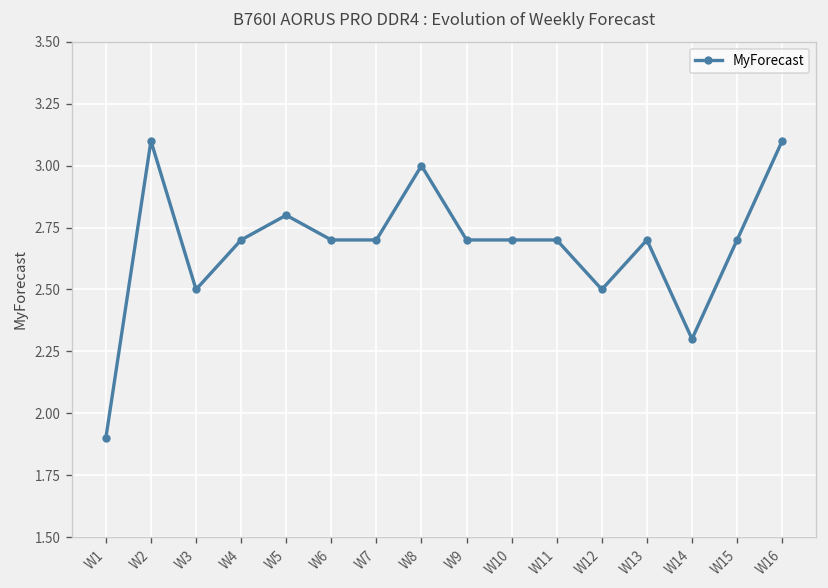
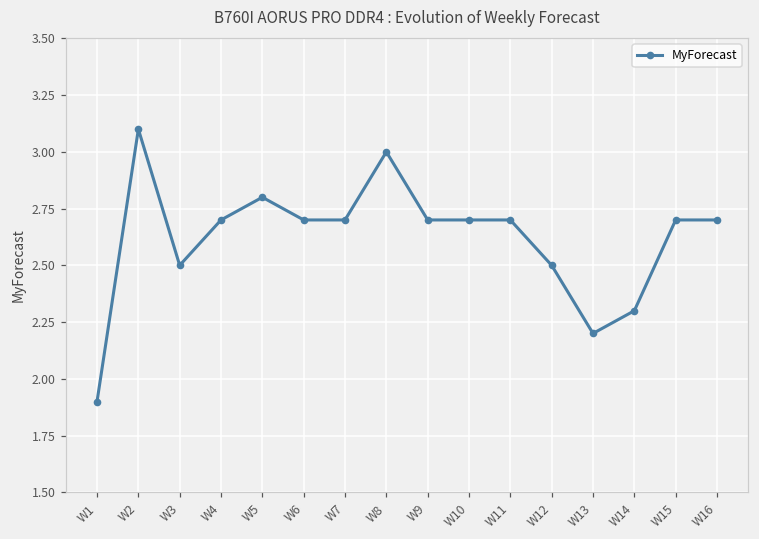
  {
    "W1": 1.9,
    "W2": 3.1,
    "W3": 2.5,
    "W4": 2.7,
    "W5": 2.8,
    "W6": 2.7,
    "W7": 2.7,
    "W8": 3.0,
    "W9": 2.7,
    "W10": 2.7,
    "W11": 2.7,
    "W12": 2.5,
-   "W13": 2.7,
+   "W13": 2.2,
    "W14": 2.3,
    "W15": 2.7,
-   "W16": 3.1
+   "W16": 2.7
  }
